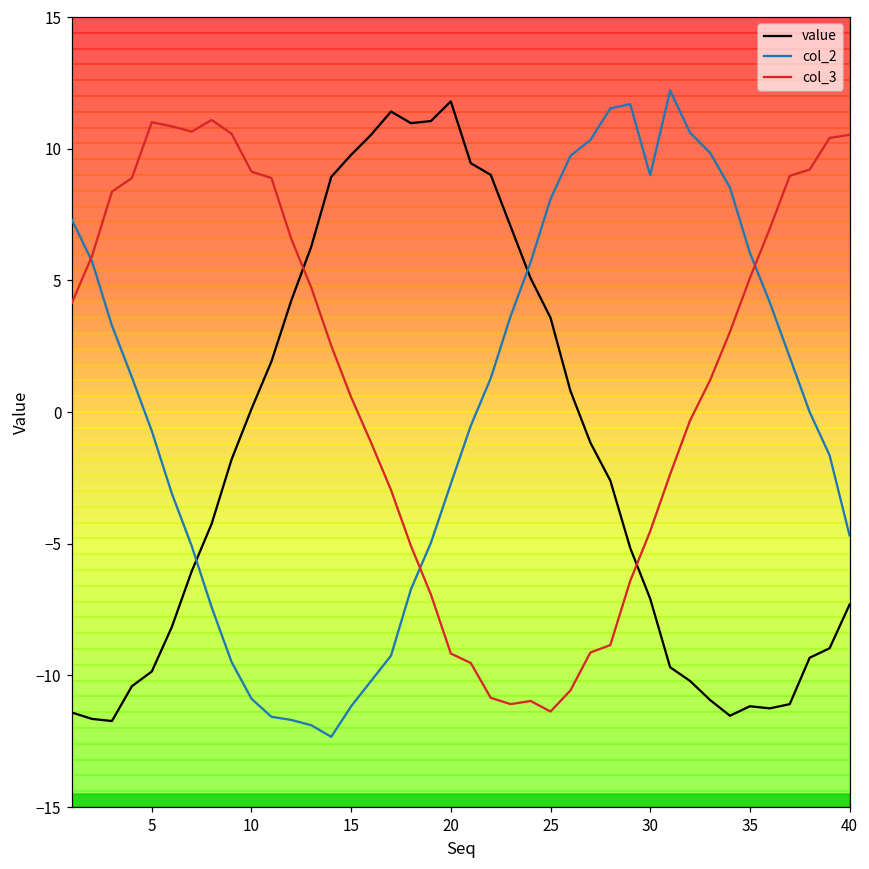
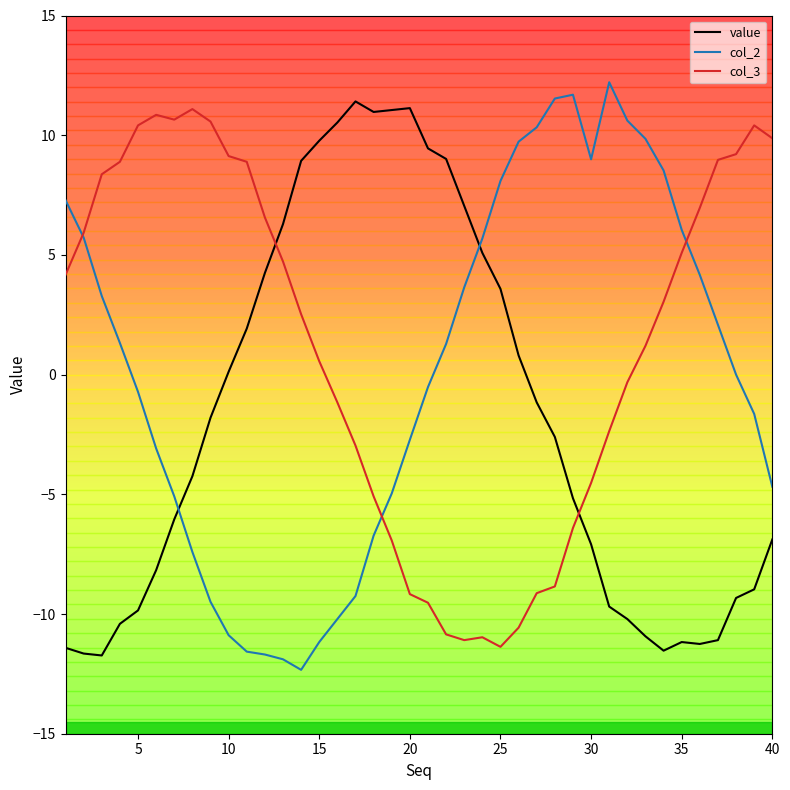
  {
    "value": {
      "5": -9.8,
      "10": 0.1,
      "15": 9.8,
-     "20": 11.8,
+     "20": 11.1,
      "25": 3.6,
      "30": -7.1,
      "35": -11.2,
-     "40": -7.3
+     "40": -6.9
    },
    "col_2": {
      "5": -0.7,
      "10": -10.9,
      "15": -11.2,
      "20": -2.7,
      "25": 8.1,
      "30": 9.0,
      "35": 6.0,
      "40": -4.7
    },
    "col_3": {
-     "5": 11.0,
+     "5": 10.4,
      "10": 9.1,
      "15": 0.6,
      "20": -9.2,
      "25": -11.4,
      "30": -4.5,
      "35": 5.1,
-     "40": 10.5
+     "40": 9.9
    }
  }
